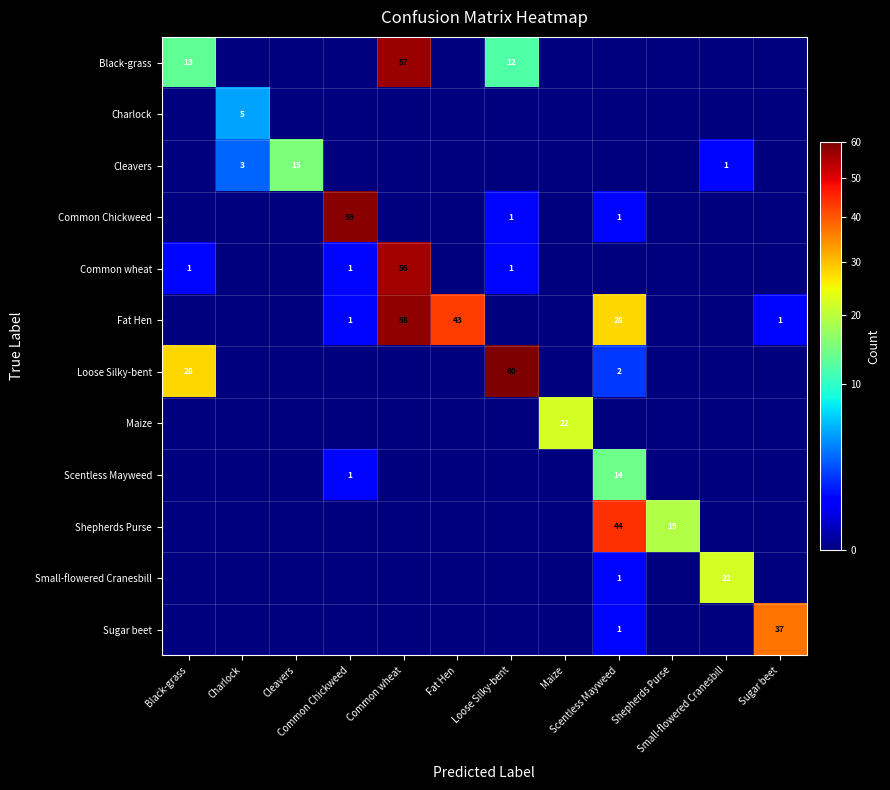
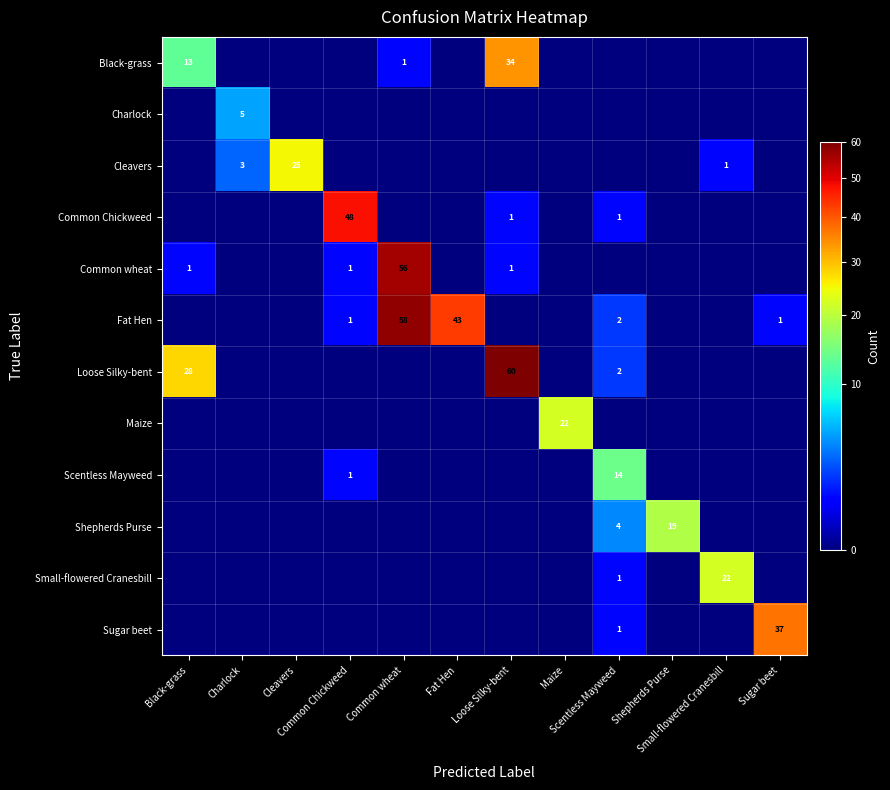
  {
    "Black-grass": {
      "Black-grass": 13,
-     "Common wheat": 57,
-     "Loose Silky-bent": 12
+     "Common wheat": 1,
+     "Loose Silky-bent": 34
    },
    "Charlock": {
      "Charlock": 5
    },
    "Cleavers": {
      "Charlock": 3,
-     "Cleavers": 15,
+     "Cleavers": 25,
      "Small-flowered Cranesbill": 1
    },
    "Common Chickweed": {
-     "Common Chickweed": 59,
+     "Common Chickweed": 48,
      "Loose Silky-bent": 1,
      "Scentless Mayweed": 1
    },
    "Common wheat": {
      "Black-grass": 1,
      "Common Chickweed": 1,
      "Common wheat": 56,
      "Loose Silky-bent": 1
    },
    "Fat Hen": {
      "Common Chickweed": 1,
      "Common wheat": 58,
      "Fat Hen": 43,
-     "Scentless Mayweed": 28,
+     "Scentless Mayweed": 2,
      "Sugar beet": 1
    },
    "Loose Silky-bent": {
      "Black-grass": 28,
      "Loose Silky-bent": 60,
      "Scentless Mayweed": 2
    },
    "Maize": {
      "Maize": 22
    },
    "Scentless Mayweed": {
      "Common Chickweed": 1,
      "Scentless Mayweed": 14
    },
    "Shepherds Purse": {
-     "Scentless Mayweed": 44,
+     "Scentless Mayweed": 4,
      "Shepherds Purse": 19
    },
    "Small-flowered Cranesbill": {
      "Scentless Mayweed": 1,
      "Small-flowered Cranesbill": 22
    },
    "Sugar beet": {
      "Scentless Mayweed": 1,
      "Sugar beet": 37
    }
  }
